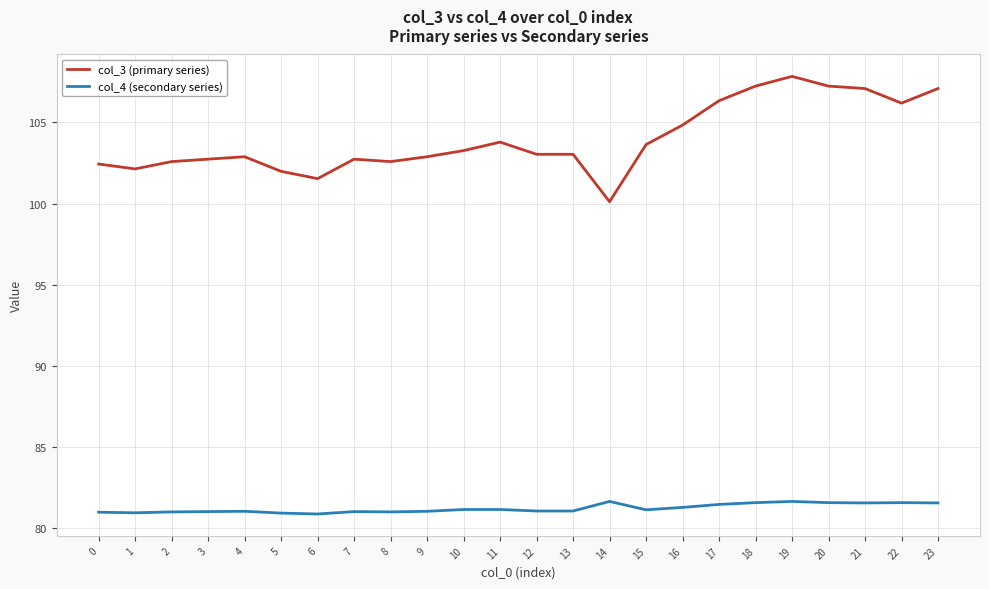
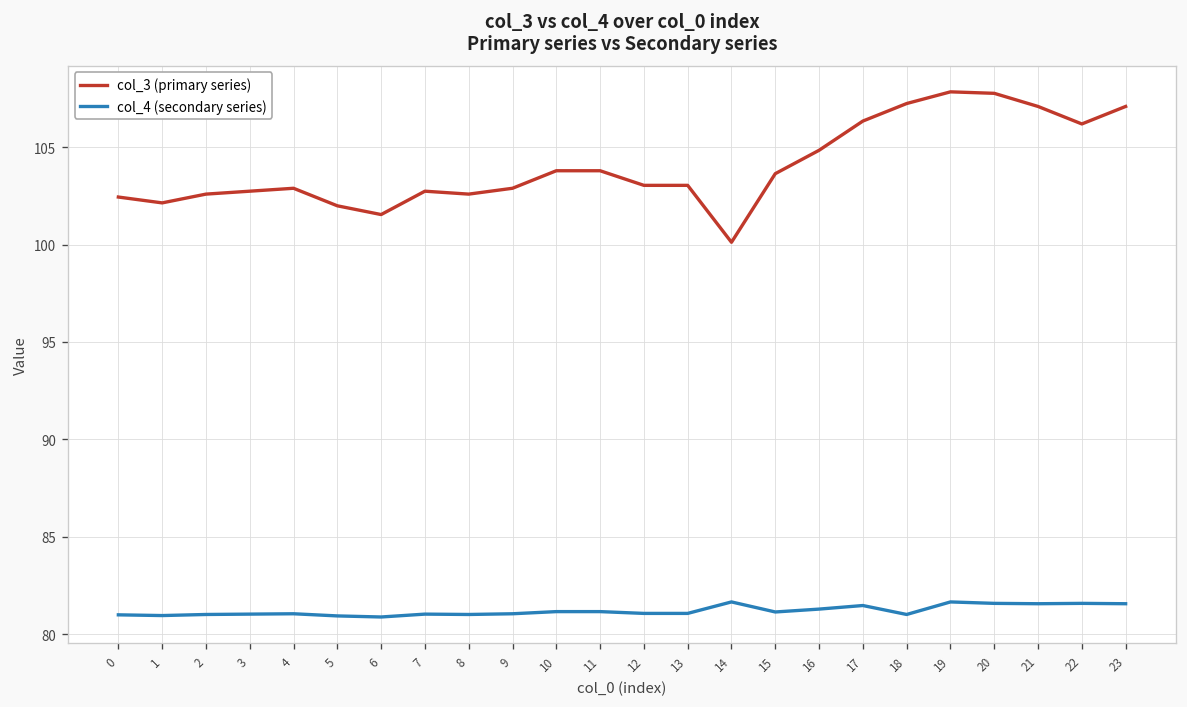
  {
    "col_3 (primary series)": {
      "0": 102.4,
      "1": 102.1,
      "2": 102.6,
      "3": 102.7,
      "4": 102.9,
      "5": 102.0,
      "6": 101.5,
      "7": 102.7,
      "8": 102.6,
      "9": 102.9,
-     "10": 103.3,
+     "10": 103.8,
      "11": 103.8,
      "12": 103.0,
      "13": 103.0,
      "14": 100.1,
      "15": 103.6,
      "16": 104.8,
      "17": 106.3,
      "18": 107.2,
      "19": 107.8,
-     "20": 107.2,
+     "20": 107.8,
      "21": 107.1,
      "22": 106.2,
      "23": 107.1
    },
    "col_4 (secondary series)": {
      "0": 81.0,
      "1": 81.0,
      "2": 81.0,
      "3": 81.0,
      "4": 81.0,
      "5": 80.9,
      "6": 80.9,
      "7": 81.0,
      "8": 81.0,
      "9": 81.0,
      "10": 81.2,
      "11": 81.2,
      "12": 81.1,
      "13": 81.1,
      "14": 81.7,
      "15": 81.1,
      "16": 81.3,
      "17": 81.5,
-     "18": 81.6,
+     "18": 81.0,
      "19": 81.7,
      "20": 81.6,
      "21": 81.6,
      "22": 81.6,
      "23": 81.6
    }
  }
